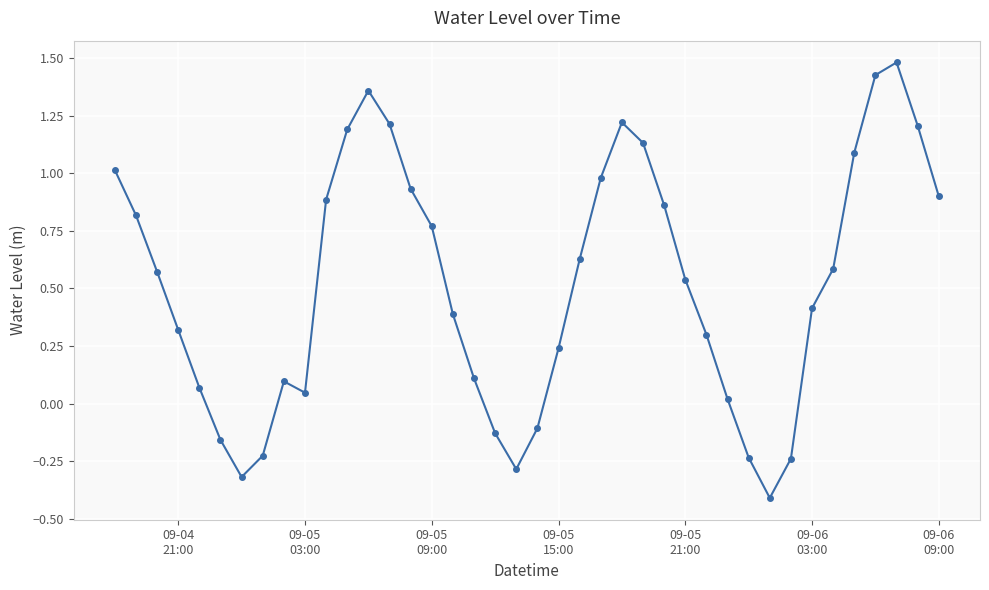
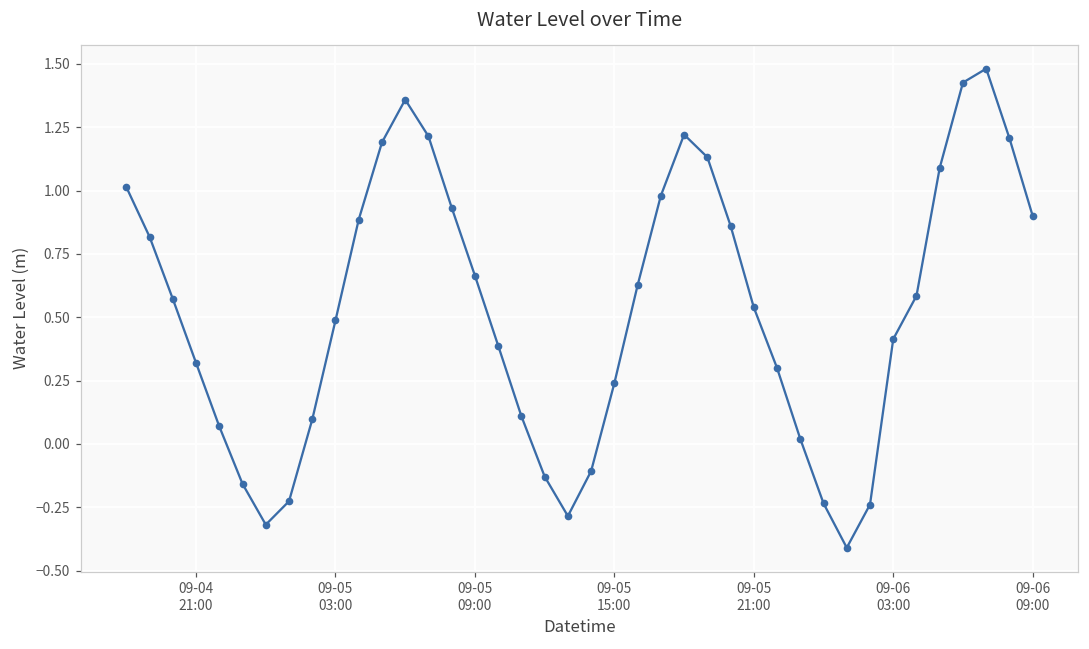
  {
    "09-04 21:00": 0.32,
-   "09-05 03:00": 0.05,
-   "09-05 09:00": 0.77,
+   "09-05 03:00": 0.49,
+   "09-05 09:00": 0.66,
    "09-05 15:00": 0.24,
    "09-05 21:00": 0.54,
    "09-06 03:00": 0.41,
    "09-06 09:00": 0.90
  }
